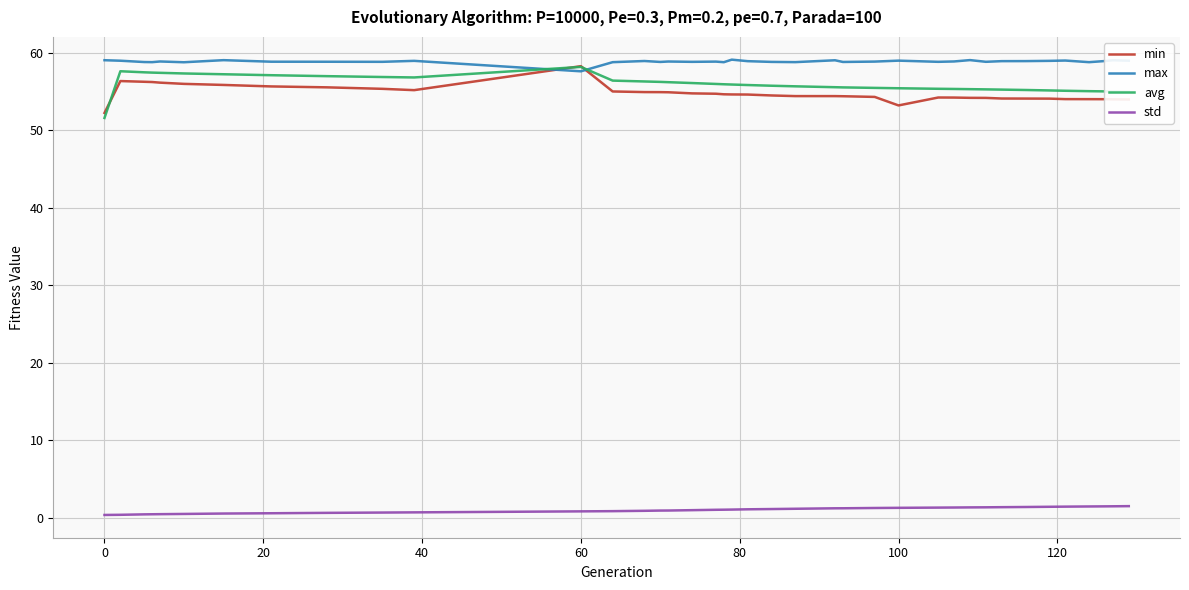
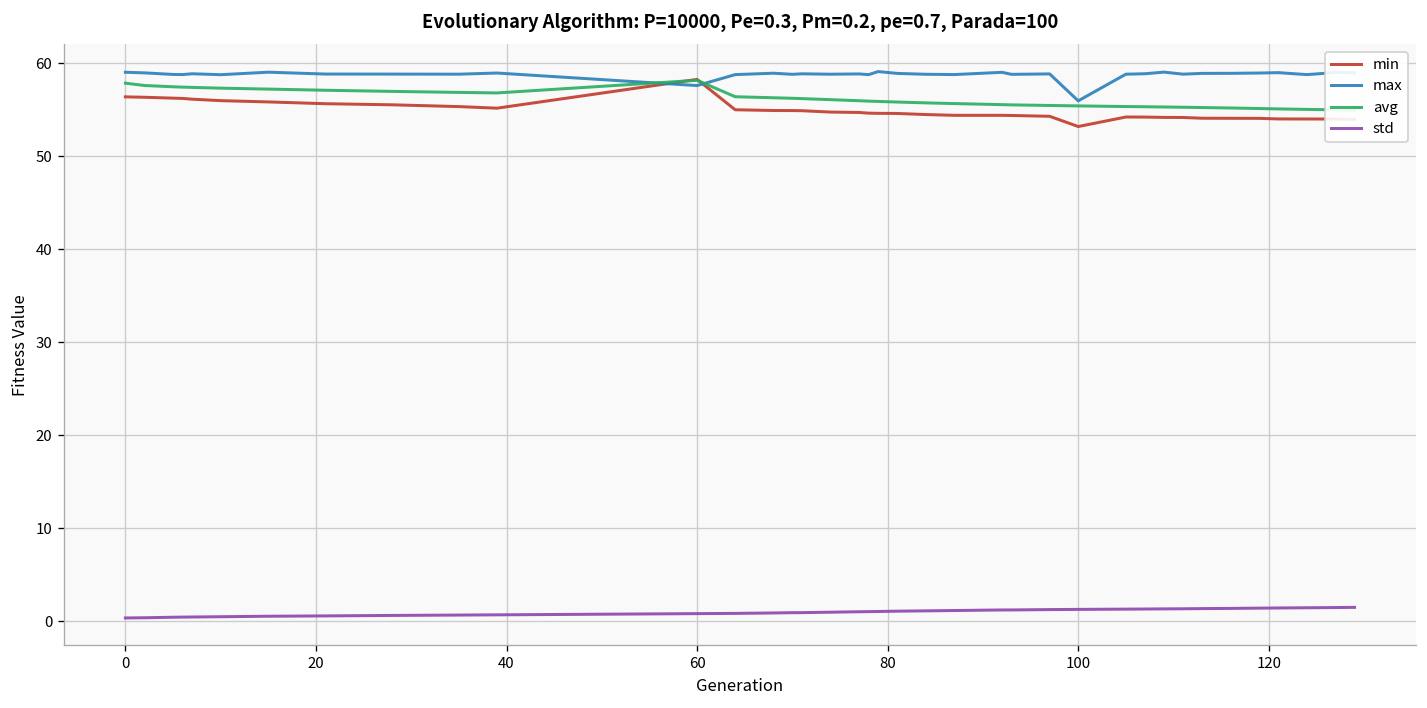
  {
    "min": {
-     "0": 52,
+     "0": 56,
      "100": 53
    },
    "max": {
      "0": 59,
      "60": 58,
-     "100": 59
+     "100": 56
    },
    "avg": {
-     "0": 52,
+     "0": 58,
      "100": 55
    },
    "std": {
      "0": 0,
      "60": 1,
      "100": 1
    }
  }
